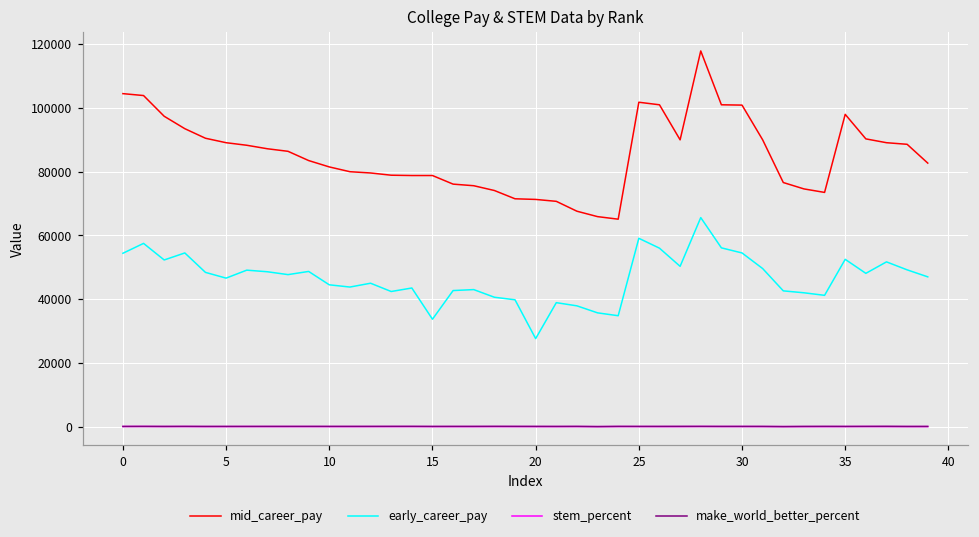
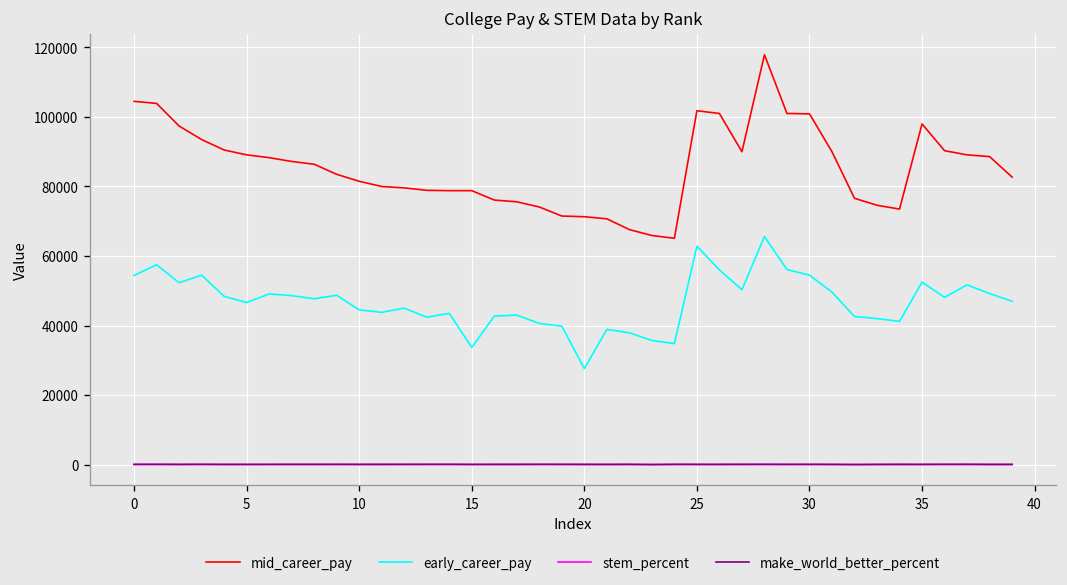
  {
    "mid_career_pay": {
      "0": 105000,
      "5": 89000,
      "10": 82000,
      "15": 79000,
      "20": 71000,
      "25": 102000,
      "30": 101000,
      "35": 98000
    },
    "early_career_pay": {
      "0": 54000,
      "5": 47000,
      "10": 45000,
      "15": 34000,
      "20": 28000,
-     "25": 59000,
+     "25": 63000,
      "30": 55000,
      "35": 53000
    },
    "make_world_better_percent": {
      "0": 0,
      "5": 0,
      "10": 0,
      "15": 0,
      "20": 0,
      "25": 0,
      "30": 0,
      "35": 0
    }
  }
